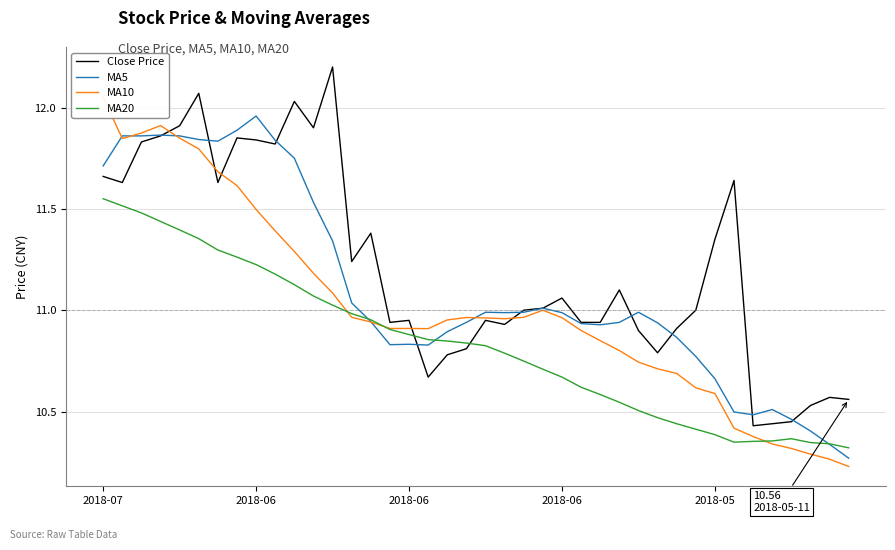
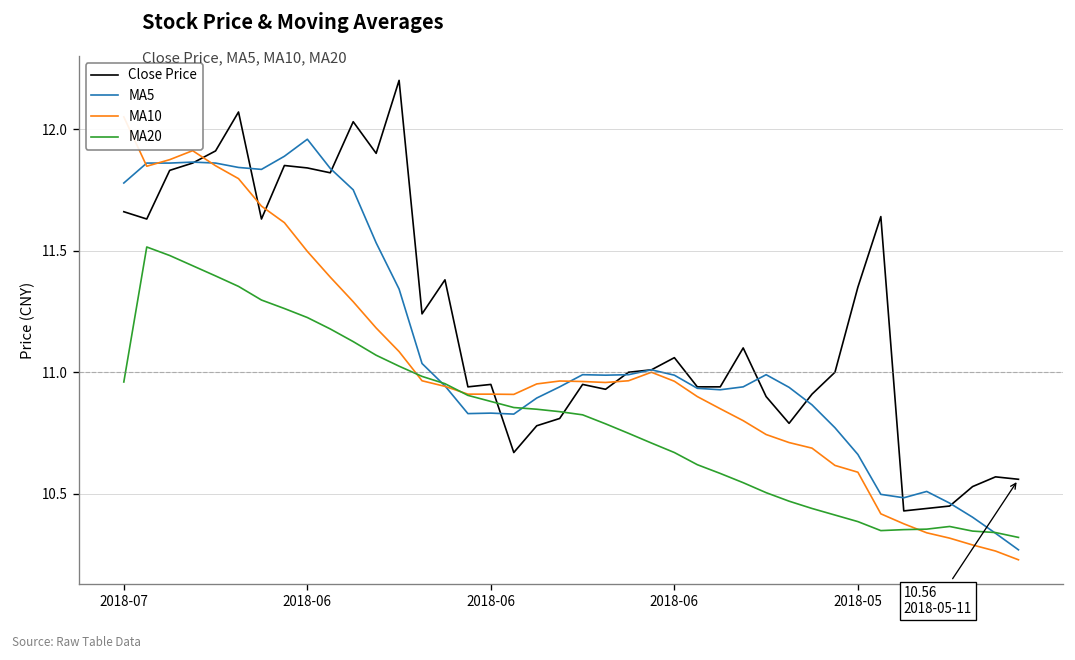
  {
    "Close Price": {
      "2018-07": 11.66,
      "2018-05": 11.35
    },
    "MA5": {
-     "2018-07": 11.71,
+     "2018-07": 11.78,
      "2018-05": 10.66
    },
    "MA10": {
      "2018-05": 10.59
    },
    "MA20": {
-     "2018-07": 11.55,
+     "2018-07": 10.96,
      "2018-05": 10.39
    }
  }
